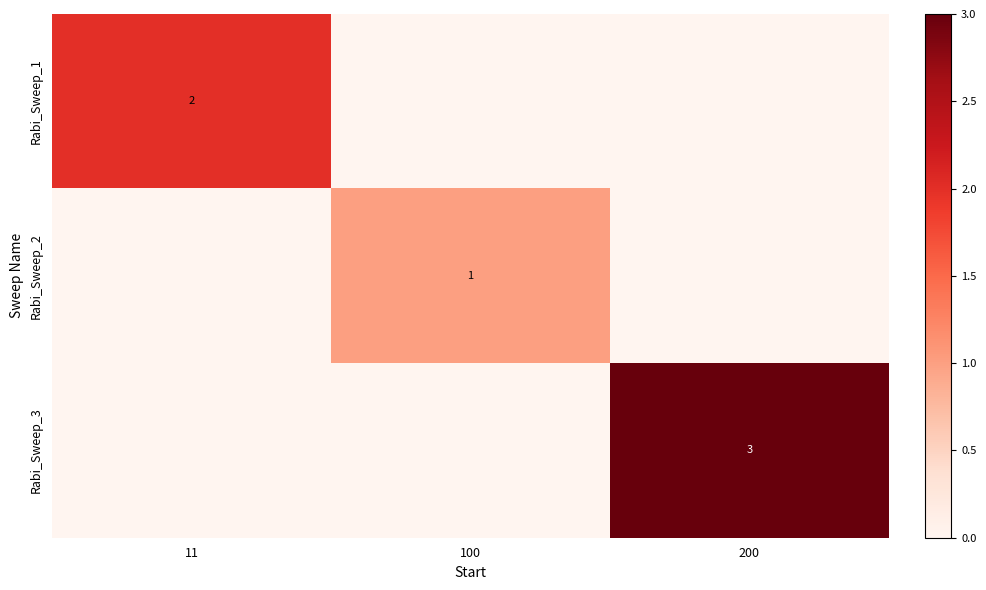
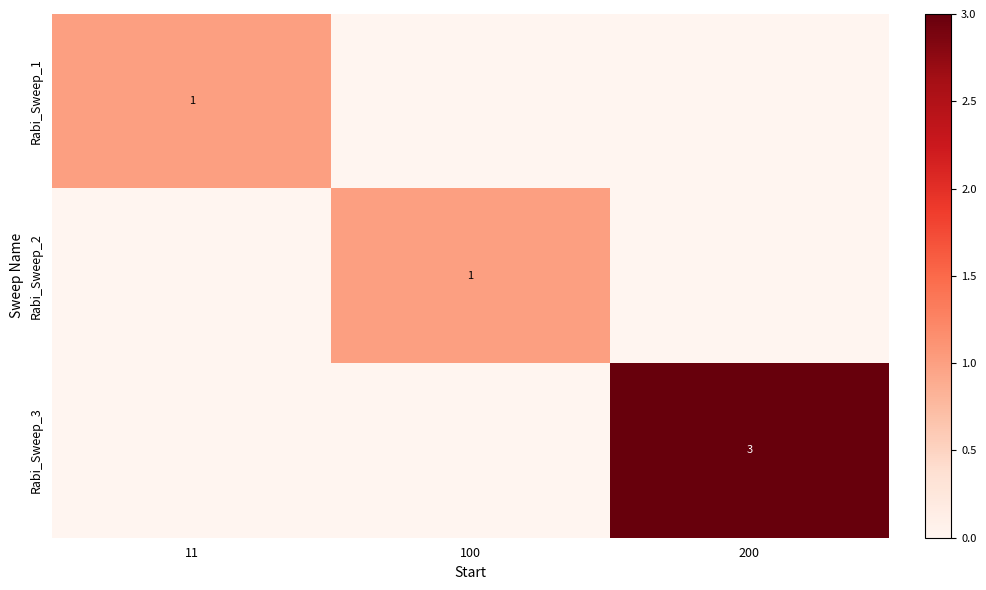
  {
    "Rabi_Sweep_1": {
-     "11": 2
+     "11": 1
    },
    "Rabi_Sweep_2": {
      "100": 1
    },
    "Rabi_Sweep_3": {
      "200": 3
    }
  }
